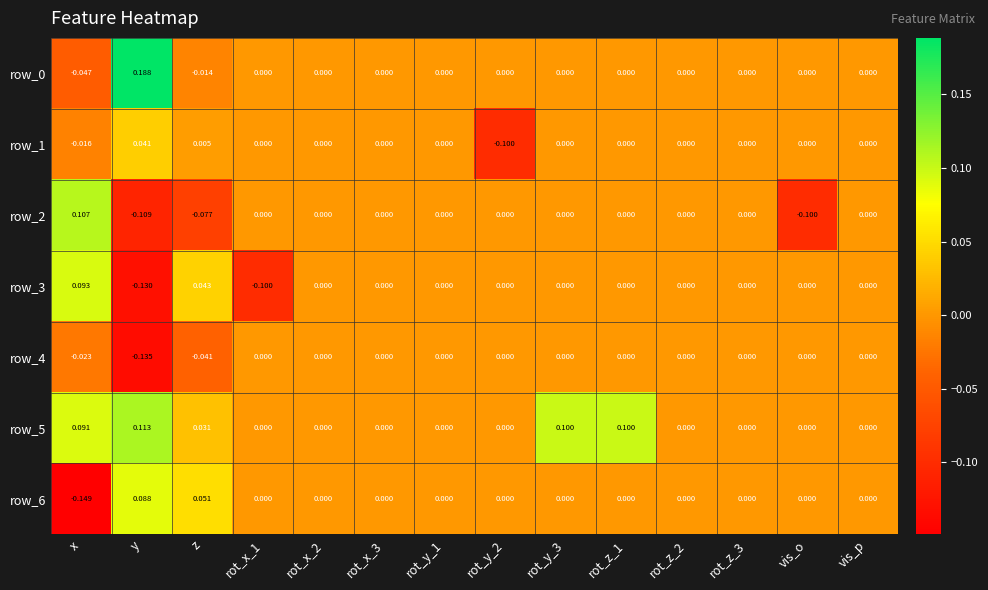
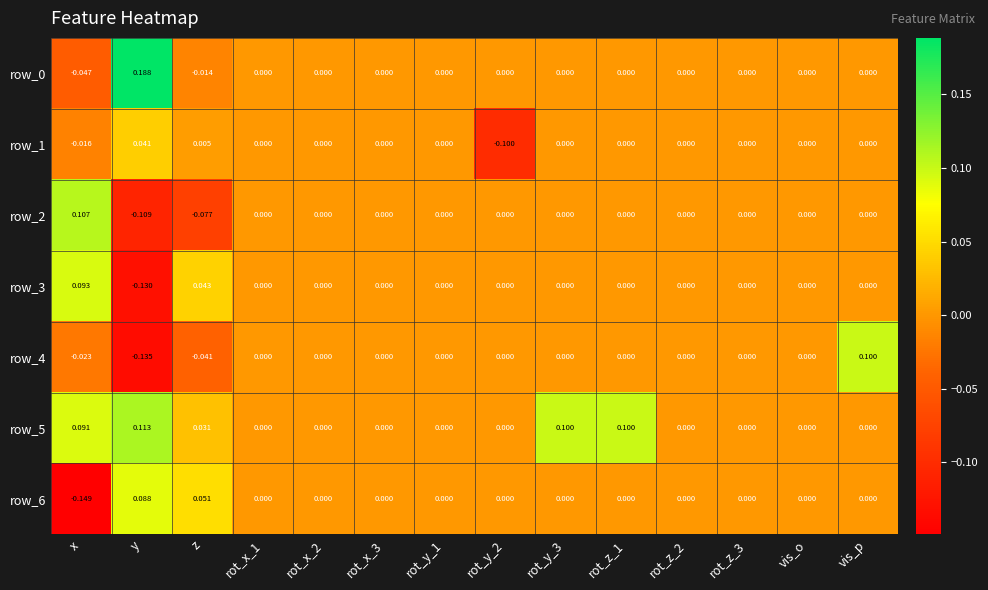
  {
    "row_0": {
      "x": -0.047,
      "y": 0.188,
      "z": -0.014,
      "rot_x_1": 0.000,
      "rot_x_2": 0.000,
      "rot_x_3": 0.000,
      "rot_y_1": 0.000,
      "rot_y_2": 0.000,
      "rot_y_3": 0.000,
      "rot_z_1": 0.000,
      "rot_z_2": 0.000,
      "rot_z_3": 0.000,
      "vis_o": 0.000,
      "vis_p": 0.000
    },
    "row_1": {
      "x": -0.016,
      "y": 0.041,
      "z": 0.005,
      "rot_x_1": 0.000,
      "rot_x_2": 0.000,
      "rot_x_3": 0.000,
      "rot_y_1": 0.000,
      "rot_y_2": -0.100,
      "rot_y_3": 0.000,
      "rot_z_1": 0.000,
      "rot_z_2": 0.000,
      "rot_z_3": 0.000,
      "vis_o": 0.000,
      "vis_p": 0.000
    },
    "row_2": {
      "x": 0.107,
      "y": -0.109,
      "z": -0.077,
      "rot_x_1": 0.000,
      "rot_x_2": 0.000,
      "rot_x_3": 0.000,
      "rot_y_1": 0.000,
      "rot_y_2": 0.000,
      "rot_y_3": 0.000,
      "rot_z_1": 0.000,
      "rot_z_2": 0.000,
      "rot_z_3": 0.000,
-     "vis_o": -0.100,
+     "vis_o": 0.000,
      "vis_p": 0.000
    },
    "row_3": {
      "x": 0.093,
      "y": -0.130,
      "z": 0.043,
-     "rot_x_1": -0.100,
+     "rot_x_1": 0.000,
      "rot_x_2": 0.000,
      "rot_x_3": 0.000,
      "rot_y_1": 0.000,
      "rot_y_2": 0.000,
      "rot_y_3": 0.000,
      "rot_z_1": 0.000,
      "rot_z_2": 0.000,
      "rot_z_3": 0.000,
      "vis_o": 0.000,
      "vis_p": 0.000
    },
    "row_4": {
      "x": -0.023,
      "y": -0.135,
      "z": -0.041,
      "rot_x_1": 0.000,
      "rot_x_2": 0.000,
      "rot_x_3": 0.000,
      "rot_y_1": 0.000,
      "rot_y_2": 0.000,
      "rot_y_3": 0.000,
      "rot_z_1": 0.000,
      "rot_z_2": 0.000,
      "rot_z_3": 0.000,
      "vis_o": 0.000,
-     "vis_p": 0.000
+     "vis_p": 0.100
    },
    "row_5": {
      "x": 0.091,
      "y": 0.113,
      "z": 0.031,
      "rot_x_1": 0.000,
      "rot_x_2": 0.000,
      "rot_x_3": 0.000,
      "rot_y_1": 0.000,
      "rot_y_2": 0.000,
      "rot_y_3": 0.100,
      "rot_z_1": 0.100,
      "rot_z_2": 0.000,
      "rot_z_3": 0.000,
      "vis_o": 0.000,
      "vis_p": 0.000
    },
    "row_6": {
      "x": -0.149,
      "y": 0.088,
      "z": 0.051,
      "rot_x_1": 0.000,
      "rot_x_2": 0.000,
      "rot_x_3": 0.000,
      "rot_y_1": 0.000,
      "rot_y_2": 0.000,
      "rot_y_3": 0.000,
      "rot_z_1": 0.000,
      "rot_z_2": 0.000,
      "rot_z_3": 0.000,
      "vis_o": 0.000,
      "vis_p": 0.000
    }
  }
